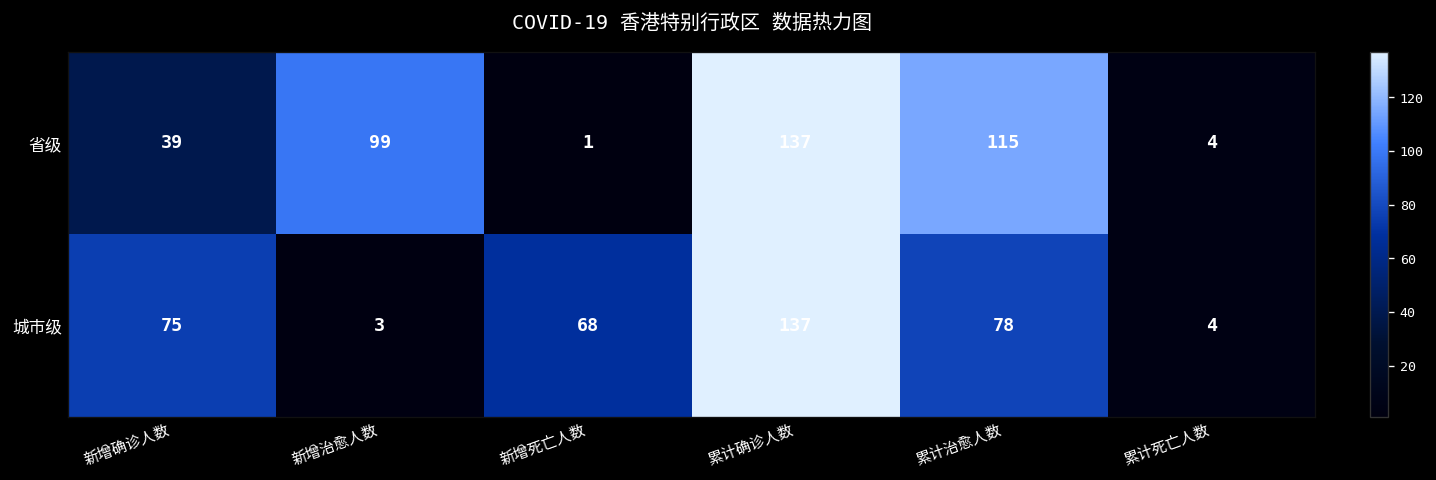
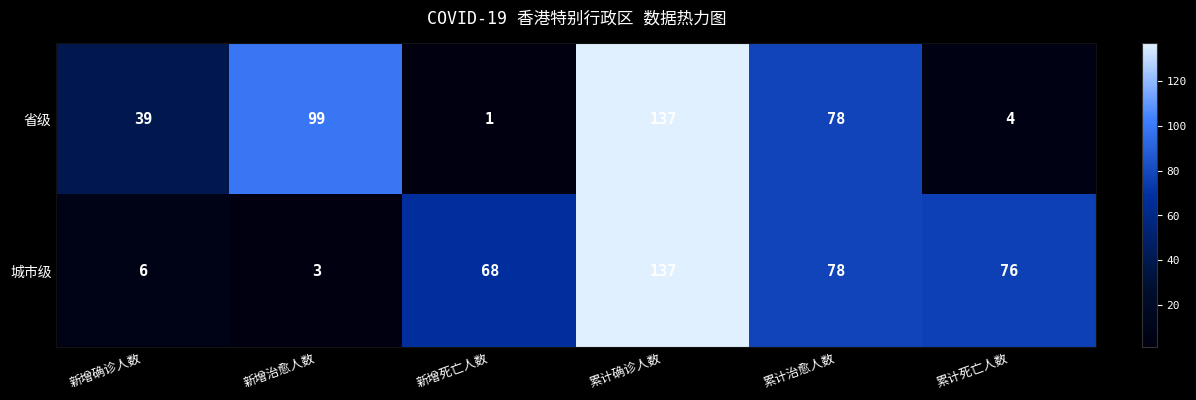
  {
    "省级": {
      "新增确诊人数": 39,
      "新增治愈人数": 99,
      "新增死亡人数": 1,
-     "累计治愈人数": 115,
+     "累计治愈人数": 78,
      "累计死亡人数": 4
    },
    "城市级": {
-     "新增确诊人数": 75,
+     "新增确诊人数": 6,
      "新增治愈人数": 3,
      "新增死亡人数": 68,
      "累计治愈人数": 78,
-     "累计死亡人数": 4
+     "累计死亡人数": 76
    }
  }
